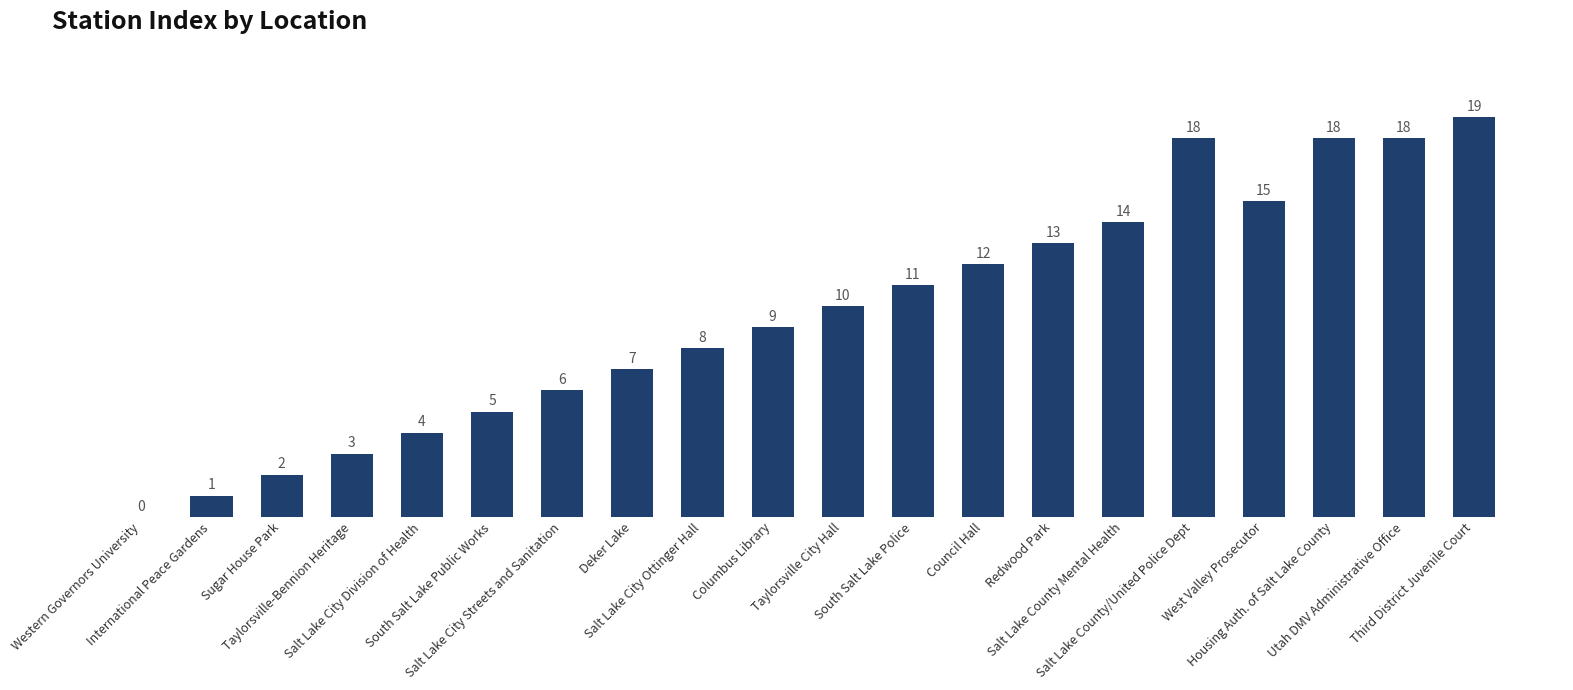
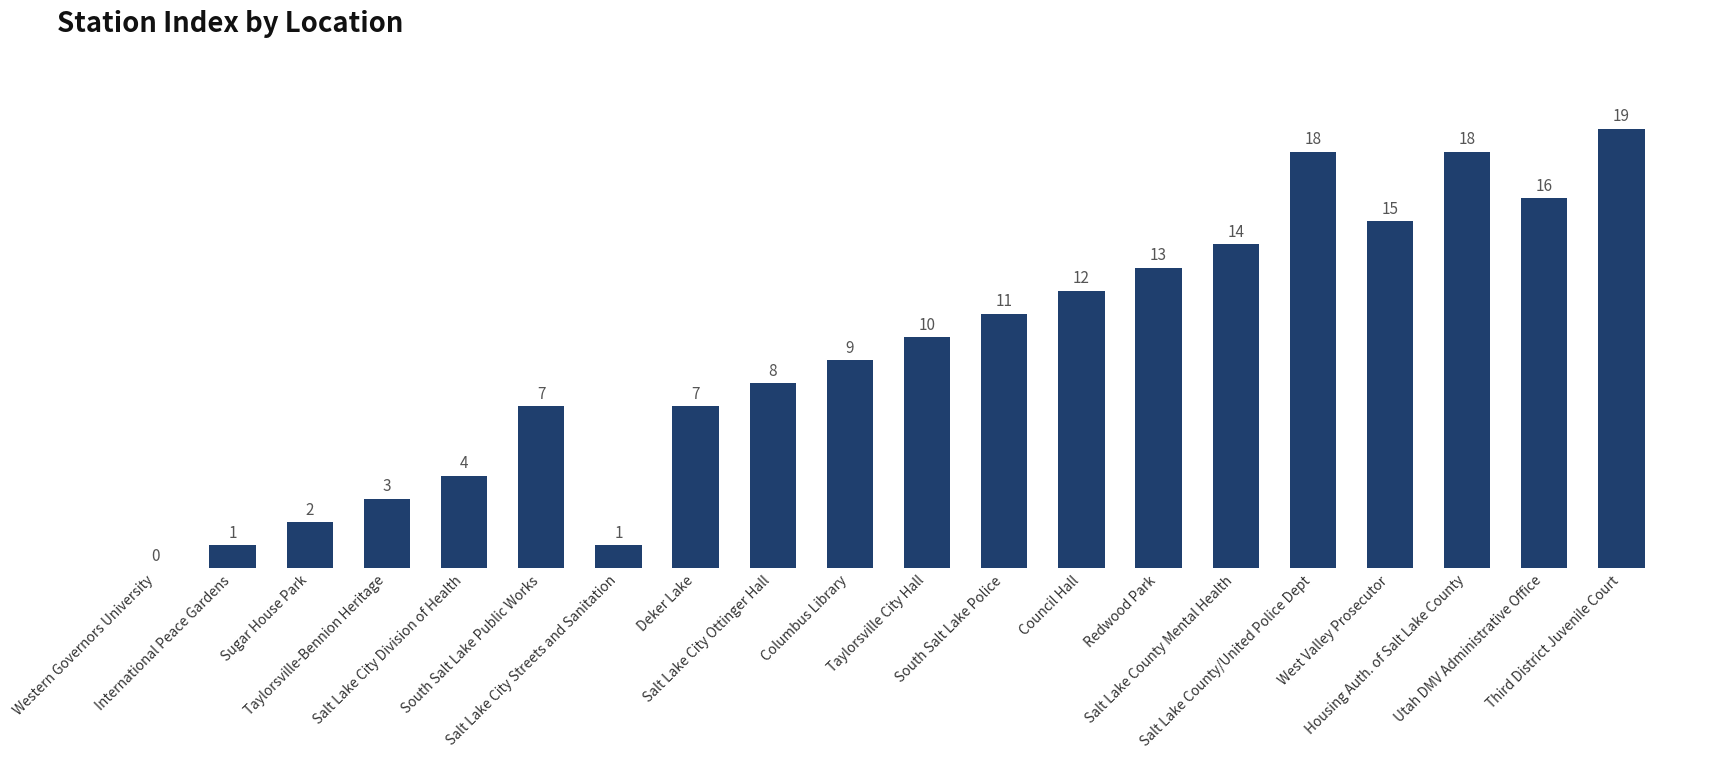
  {
    "Western Governors University": 0,
    "International Peace Gardens": 1,
    "Sugar House Park": 2,
    "Taylorsville-Bennion Heritage": 3,
    "Salt Lake City Division of Health": 4,
-   "South Salt Lake Public Works": 5,
-   "Salt Lake City Streets and Sanitation": 6,
+   "South Salt Lake Public Works": 7,
+   "Salt Lake City Streets and Sanitation": 1,
    "Deker Lake": 7,
    "Salt Lake City Ottinger Hall": 8,
    "Columbus Library": 9,
    "Taylorsville City Hall": 10,
    "South Salt Lake Police": 11,
    "Council Hall": 12,
    "Redwood Park": 13,
    "Salt Lake County Mental Health": 14,
    "Salt Lake County/United Police Dept": 18,
    "West Valley Prosecutor": 15,
    "Housing Auth. of Salt Lake County": 18,
-   "Utah DMV Administrative Office": 18,
+   "Utah DMV Administrative Office": 16,
    "Third District Juvenile Court": 19
  }
